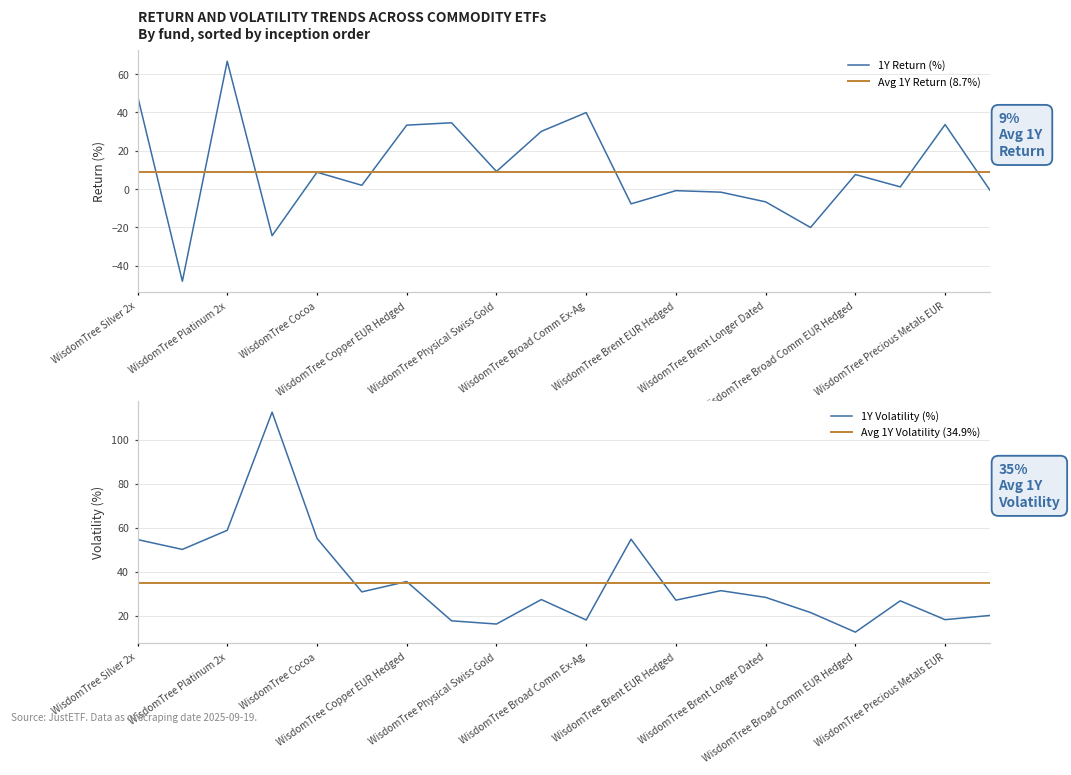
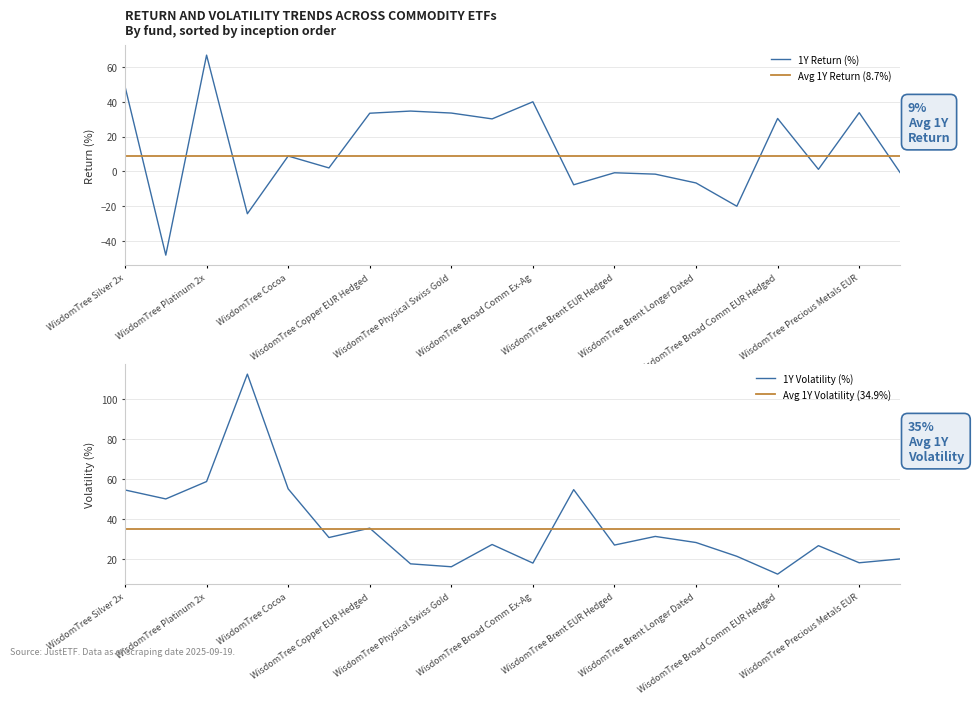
  {
    "RETURN AND VOLATILITY TRENDS ACROSS COMMODITY ETFs By fund, sorted by inception order": {
      "WisdomTree Silver 2x": 49,
      "WisdomTree Platinum 2x": 67,
      "WisdomTree Cocoa": 9,
      "WisdomTree Copper EUR Hedged": 33,
-     "WisdomTree Physical Swiss Gold": 9,
+     "WisdomTree Physical Swiss Gold": 33,
      "WisdomTree Broad Comm Ex-Ag": 40,
      "WisdomTree Brent EUR Hedged": -1,
      "WisdomTree Brent Longer Dated": -7,
-     "WisdomTree Broad Comm EUR Hedged": 8,
+     "WisdomTree Broad Comm EUR Hedged": 30,
      "WisdomTree Precious Metals EUR": 34
    }
  }
